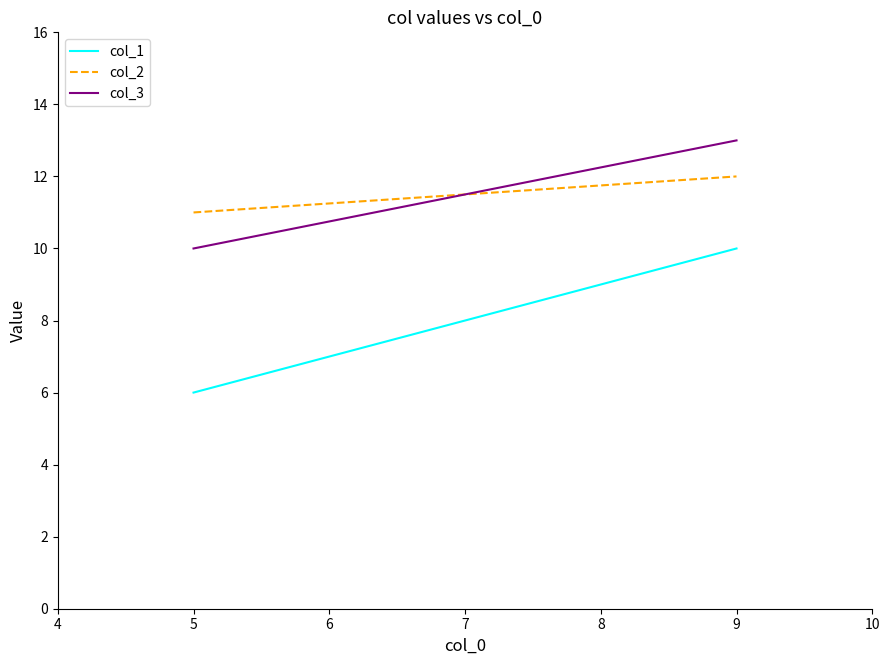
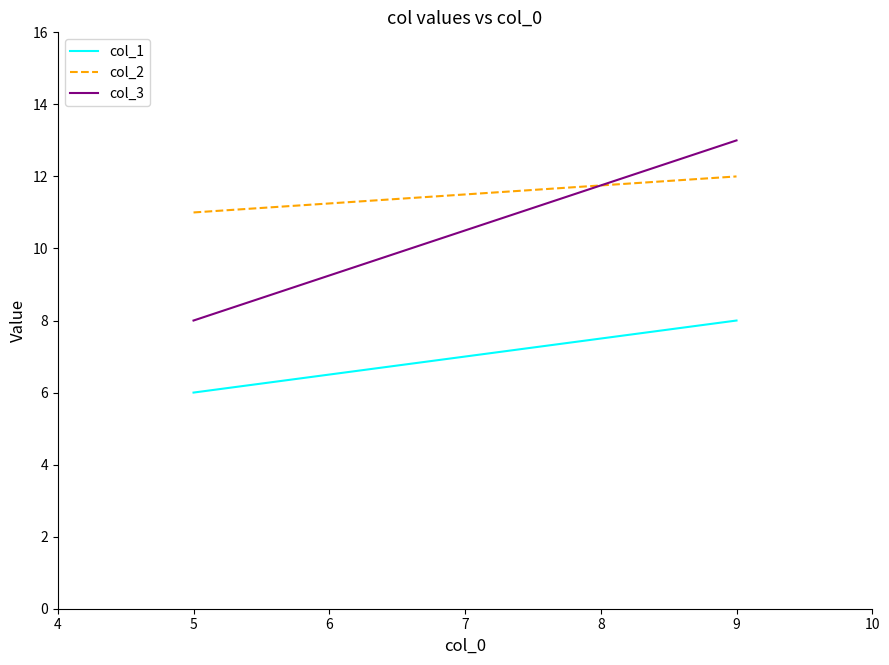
  {
    "col_1": {
      "5": 6,
-     "9": 10
+     "9": 8
    },
    "col_2": {
      "5": 11,
      "9": 12
    },
    "col_3": {
-     "5": 10,
+     "5": 8,
      "9": 13
    }
  }
